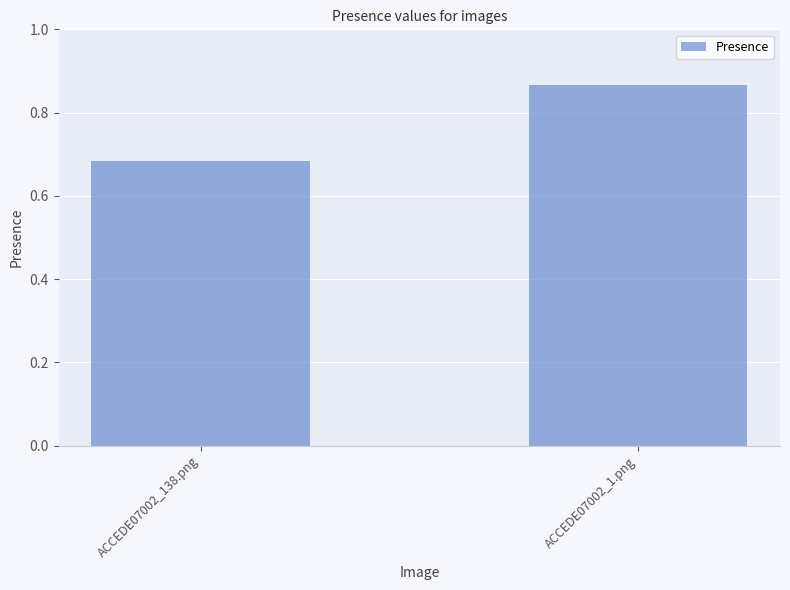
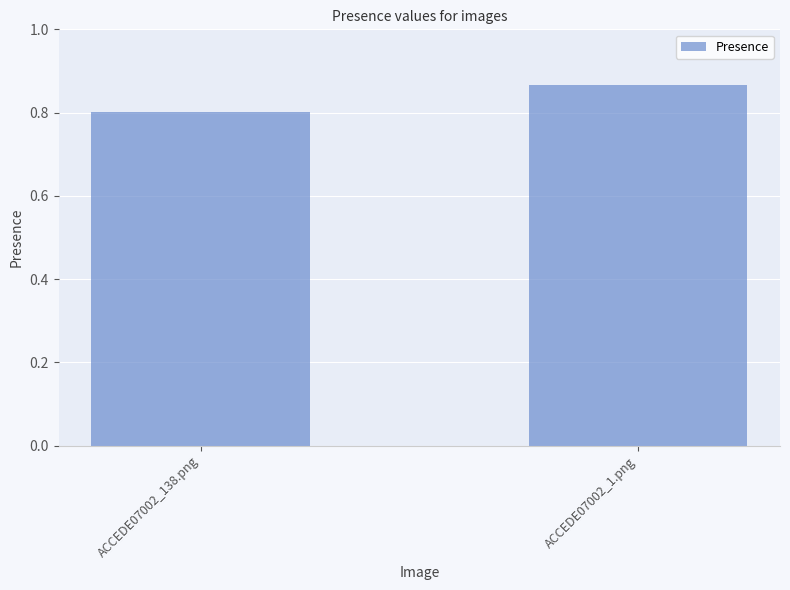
  {
-   "ACCEDE07002_138.png": 0.68,
+   "ACCEDE07002_138.png": 0.80,
    "ACCEDE07002_1.png": 0.87
  }
